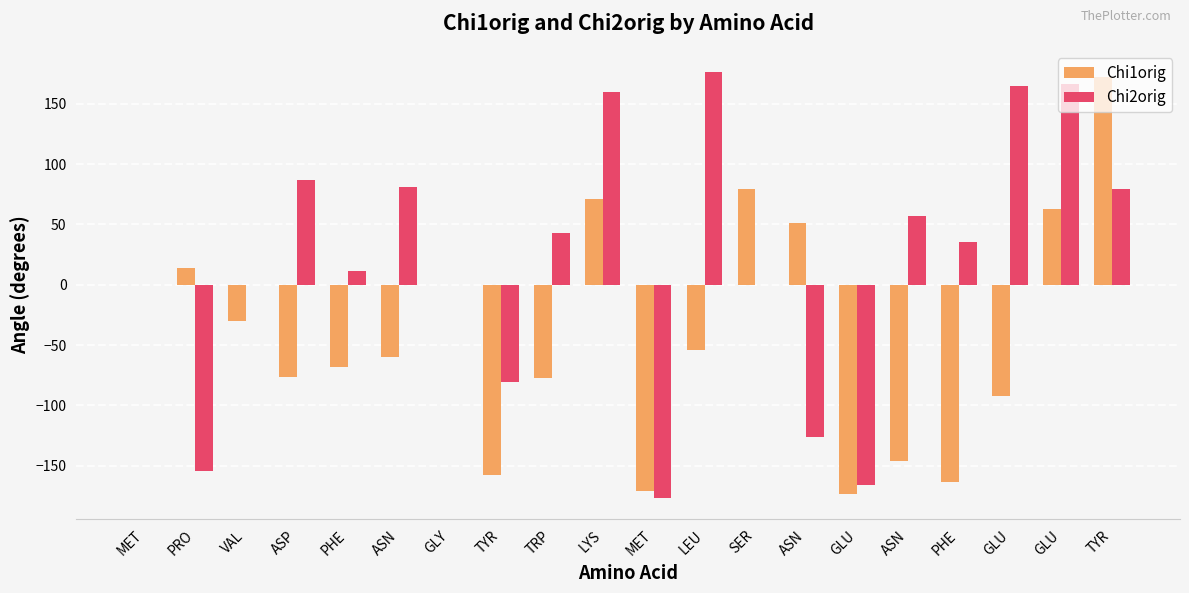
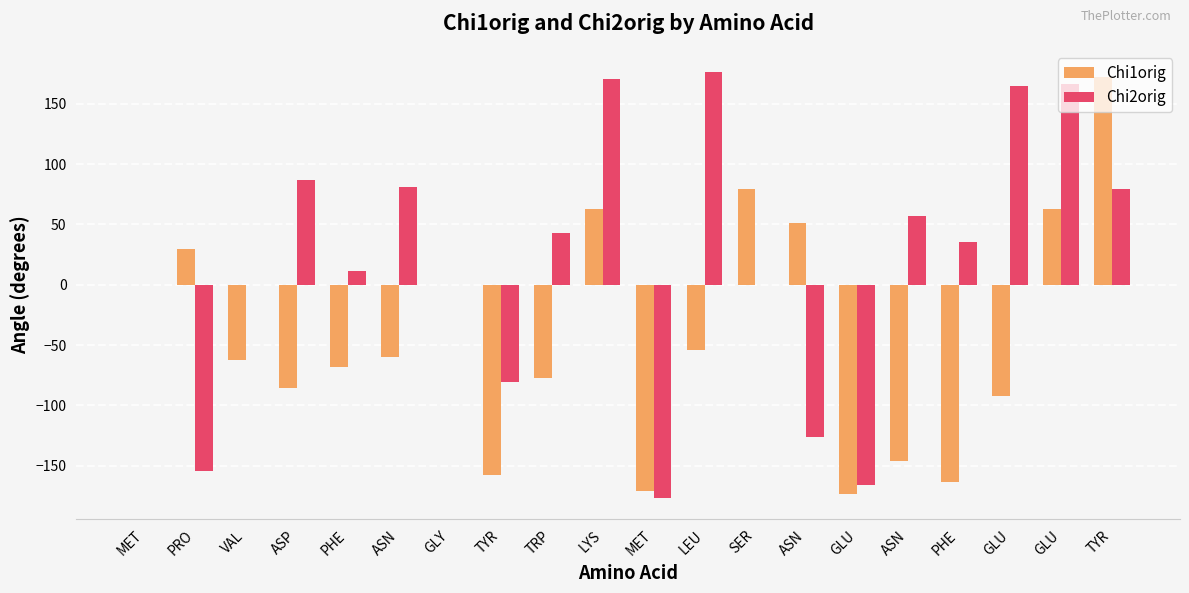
  {
    "Chi1orig": {
-     "PRO": 13,
-     "VAL": -30,
-     "ASP": -77,
+     "PRO": 30,
+     "VAL": -63,
+     "ASP": -86,
      "GLY": 0,
      "TRP": -77,
-     "LYS": 71,
+     "LYS": 63,
      "LEU": -54,
      "SER": 79
    },
    "Chi2orig": {
      "PRO": -154,
      "VAL": 0,
      "ASP": 87,
      "GLY": 0,
      "TRP": 43,
-     "LYS": 160,
+     "LYS": 170,
      "LEU": 176,
      "SER": 0
    }
  }
